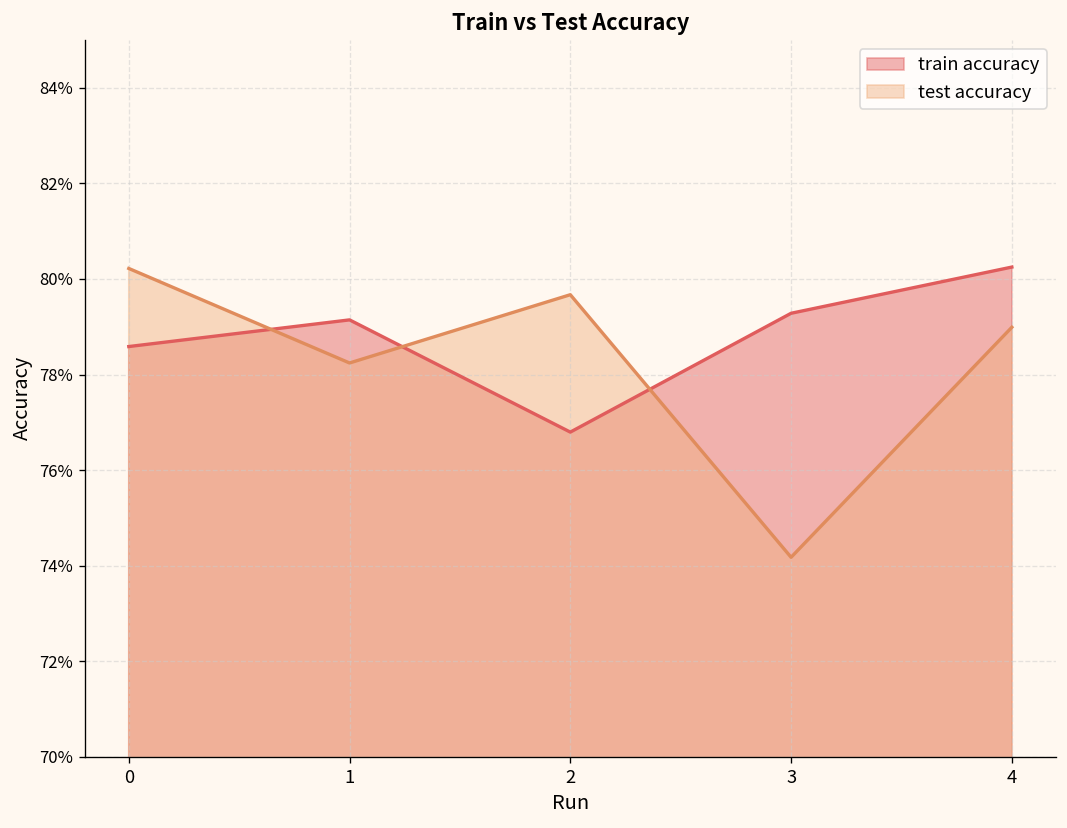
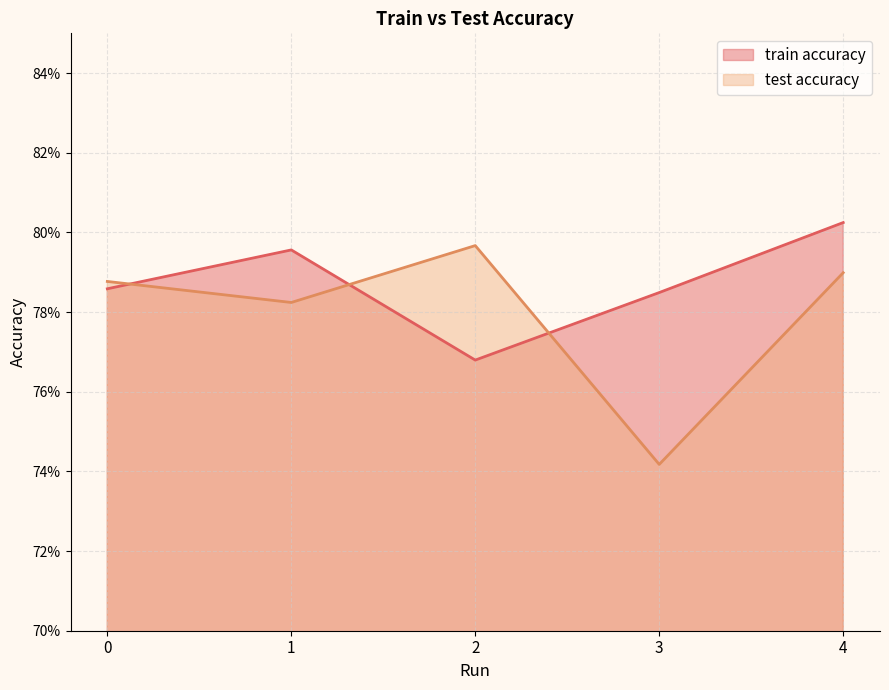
  {
    "train accuracy": {
      "0": "78.6%",
-     "1": "79.1%",
+     "1": "79.6%",
      "2": "76.8%",
-     "3": "79.3%",
+     "3": "78.5%",
      "4": "80.2%"
    },
    "test accuracy": {
-     "0": "80.2%",
+     "0": "78.8%",
      "1": "78.2%",
      "2": "79.7%",
      "3": "74.2%",
      "4": "79.0%"
    }
  }
